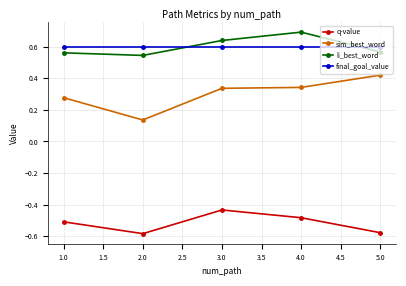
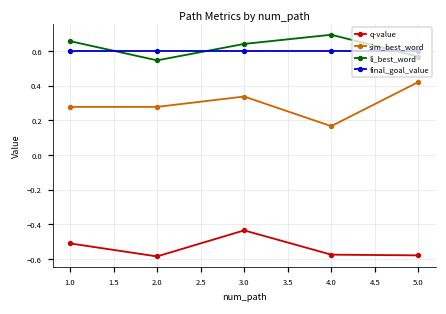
  {
    "q-value": {
      "1.0": -0.51,
      "2.0": -0.58,
      "3.0": -0.43,
-     "4.0": -0.48,
+     "4.0": -0.57,
      "5.0": -0.58
    },
    "sim_best_word": {
      "1.0": 0.28,
-     "2.0": 0.14,
+     "2.0": 0.28,
      "3.0": 0.34,
-     "4.0": 0.34,
+     "4.0": 0.17,
      "5.0": 0.42
    },
    "li_best_word": {
-     "1.0": 0.56,
+     "1.0": 0.66,
      "2.0": 0.55,
      "3.0": 0.64,
      "4.0": 0.69
    },
    "final_goal_value": {
      "1.0": 0.60,
      "2.0": 0.60,
      "3.0": 0.60,
      "4.0": 0.60
    }
  }
